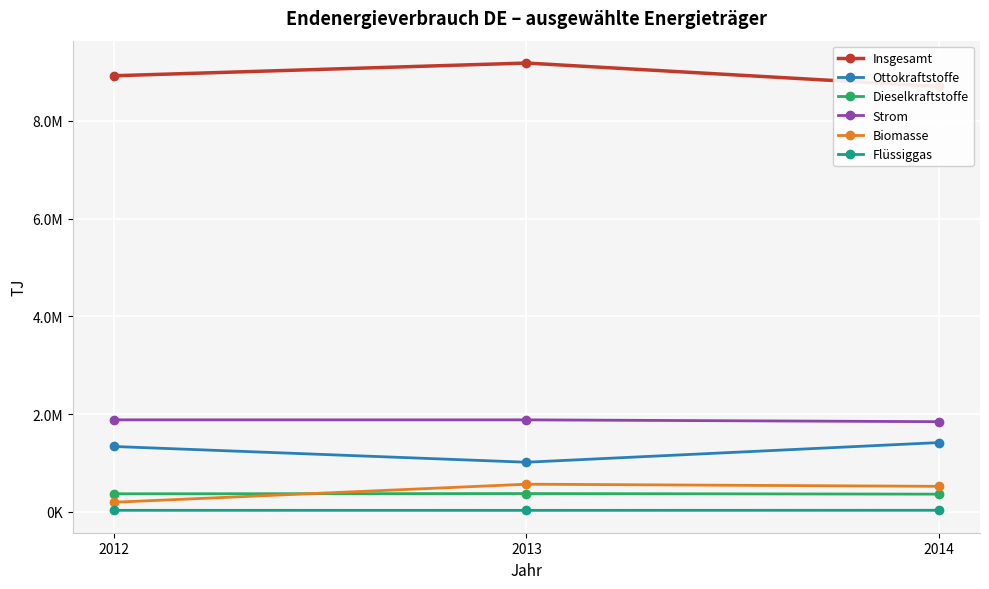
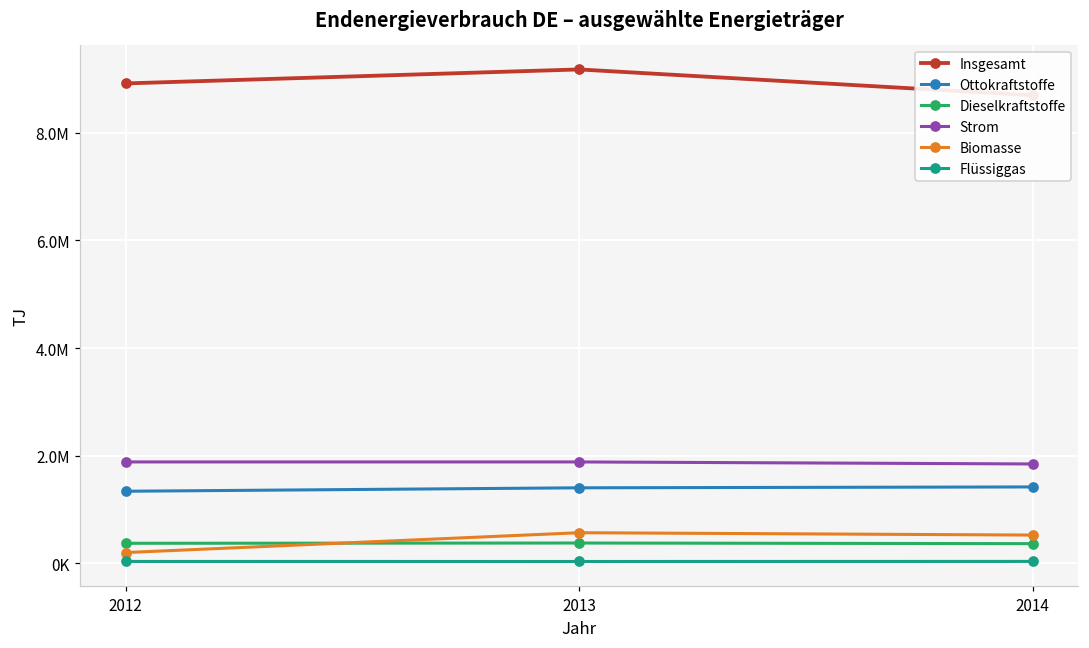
  {
    "Insgesamt": {
      "2012": 8900000,
      "2013": 9200000
    },
    "Ottokraftstoffe": {
      "2012": 1300000,
-     "2013": 1000000,
+     "2013": 1400000,
      "2014": 1400000
    },
    "Strom": {
      "2012": 1900000,
      "2013": 1900000,
      "2014": 1800000
    },
    "Biomasse": {
      "2012": 200000,
      "2013": 600000,
      "2014": 500000
    }
  }
